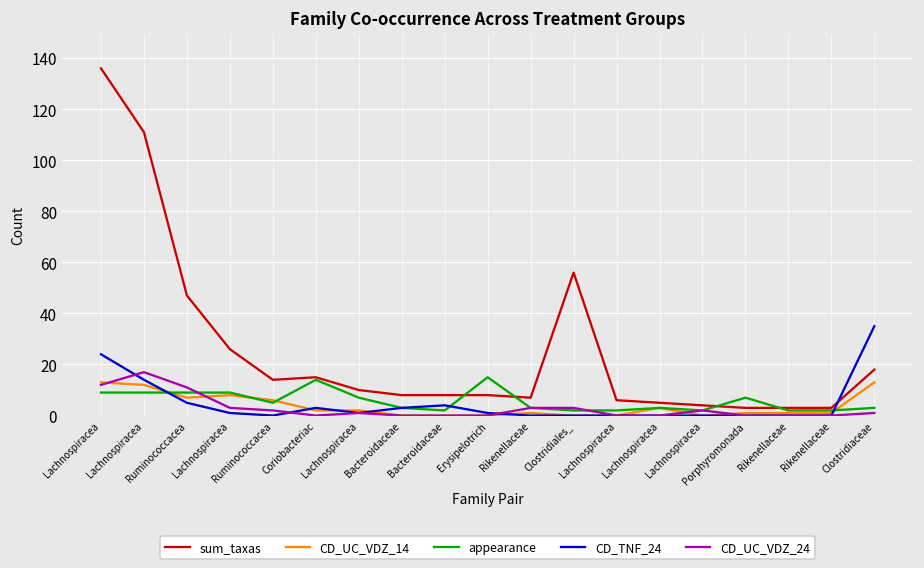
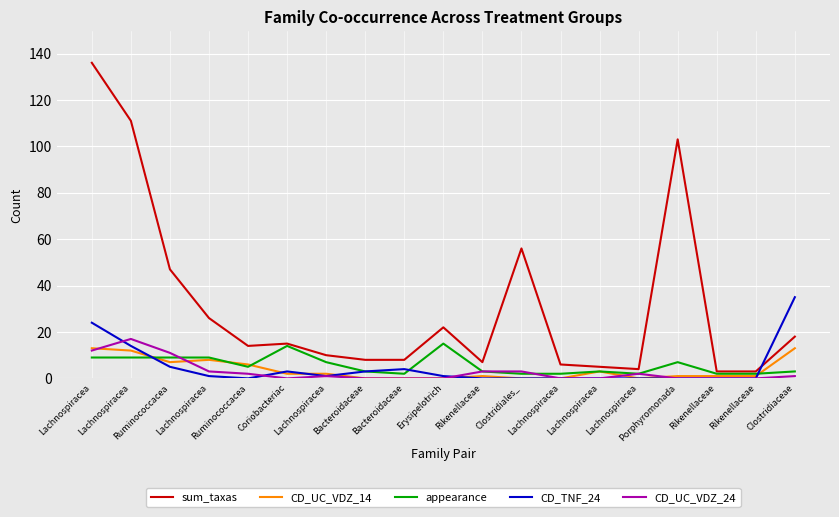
  {
    "sum_taxas": {
-     "Erysipelotrich": 8,
+     "Erysipelotrich": 22,
      "Clostridiales_": 56,
-     "Porphyromonada": 3,
+     "Porphyromonada": 103,
      "Clostridiaceae": 18
    },
    "CD_UC_VDZ_14": {
      "Clostridiaceae": 13
    },
    "appearance": {
      "Erysipelotrich": 15,
      "Porphyromonada": 7,
      "Clostridiaceae": 3
    },
    "CD_TNF_24": {
      "Clostridiaceae": 35
    },
    "CD_UC_VDZ_24": {
      "Coriobacteriac": 0,
      "Clostridiaceae": 1
    }
  }
